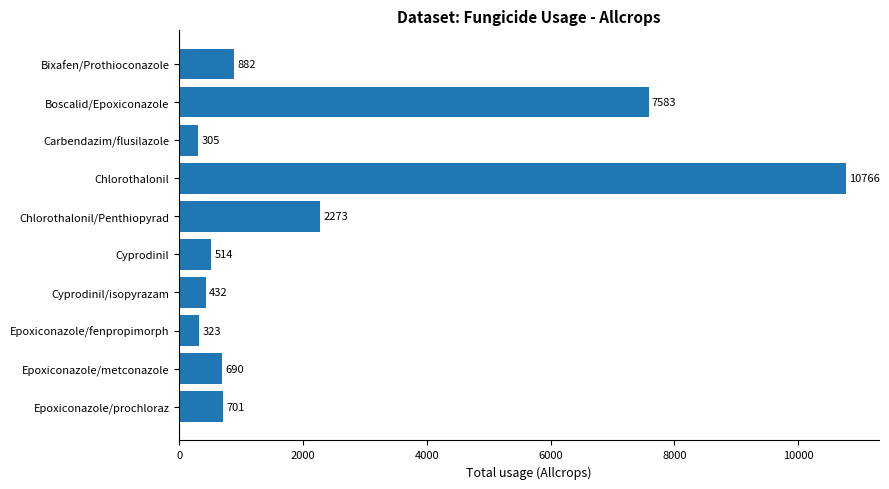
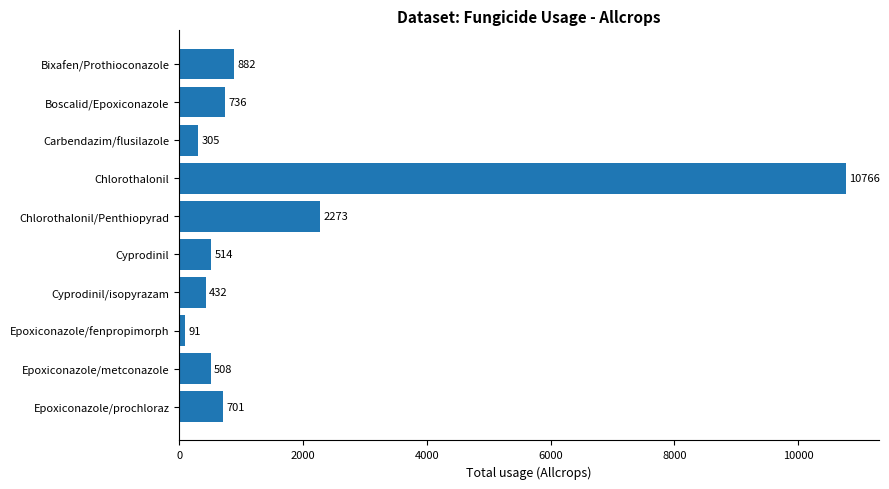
  {
    "Bixafen/Prothioconazole": 882,
-   "Boscalid/Epoxiconazole": 7583,
+   "Boscalid/Epoxiconazole": 736,
    "Carbendazim/flusilazole": 305,
    "Chlorothalonil": 10766,
    "Chlorothalonil/Penthiopyrad": 2273,
    "Cyprodinil": 514,
    "Cyprodinil/isopyrazam": 432,
-   "Epoxiconazole/fenpropimorph": 323,
-   "Epoxiconazole/metconazole": 690,
+   "Epoxiconazole/fenpropimorph": 91,
+   "Epoxiconazole/metconazole": 508,
    "Epoxiconazole/prochloraz": 701
  }
